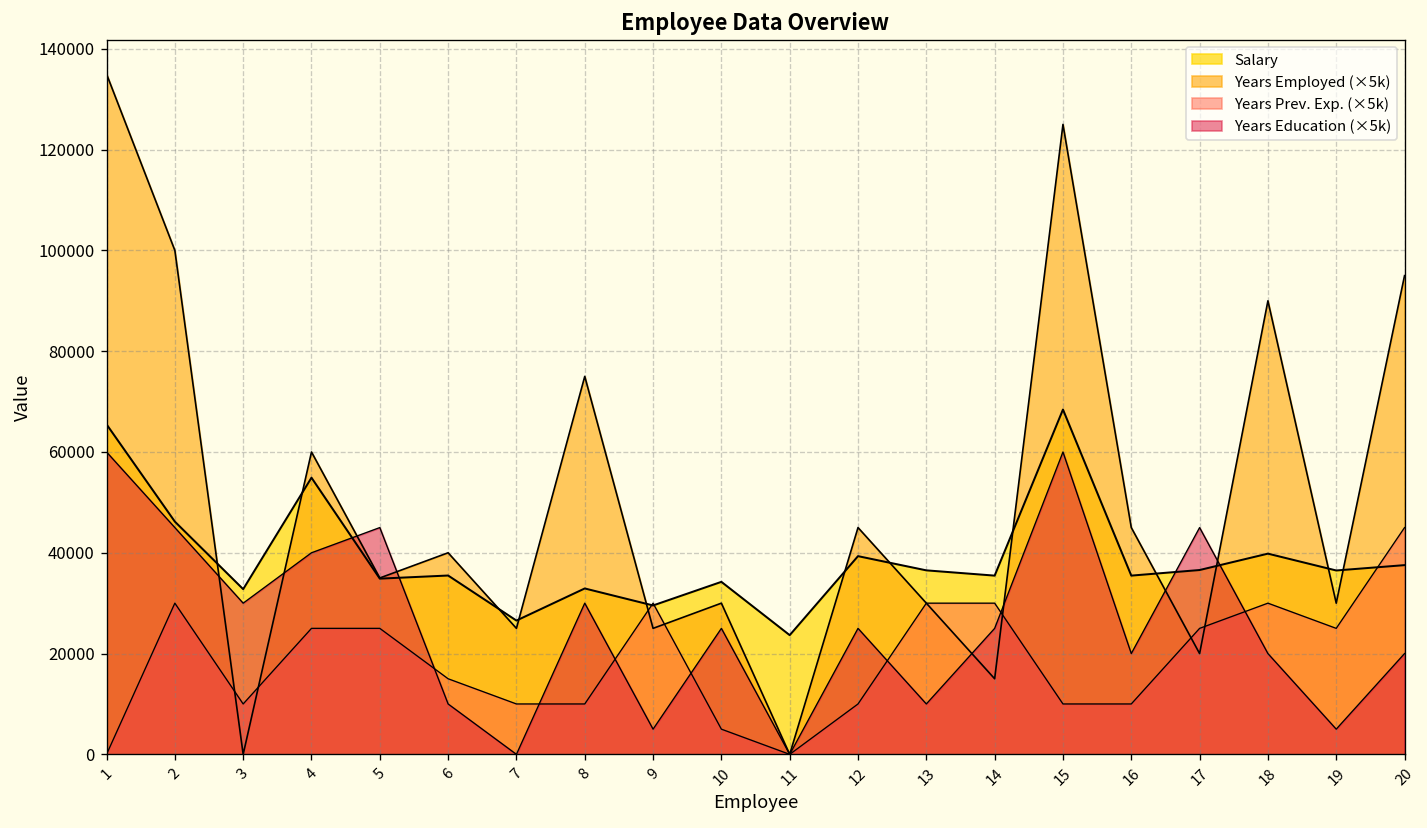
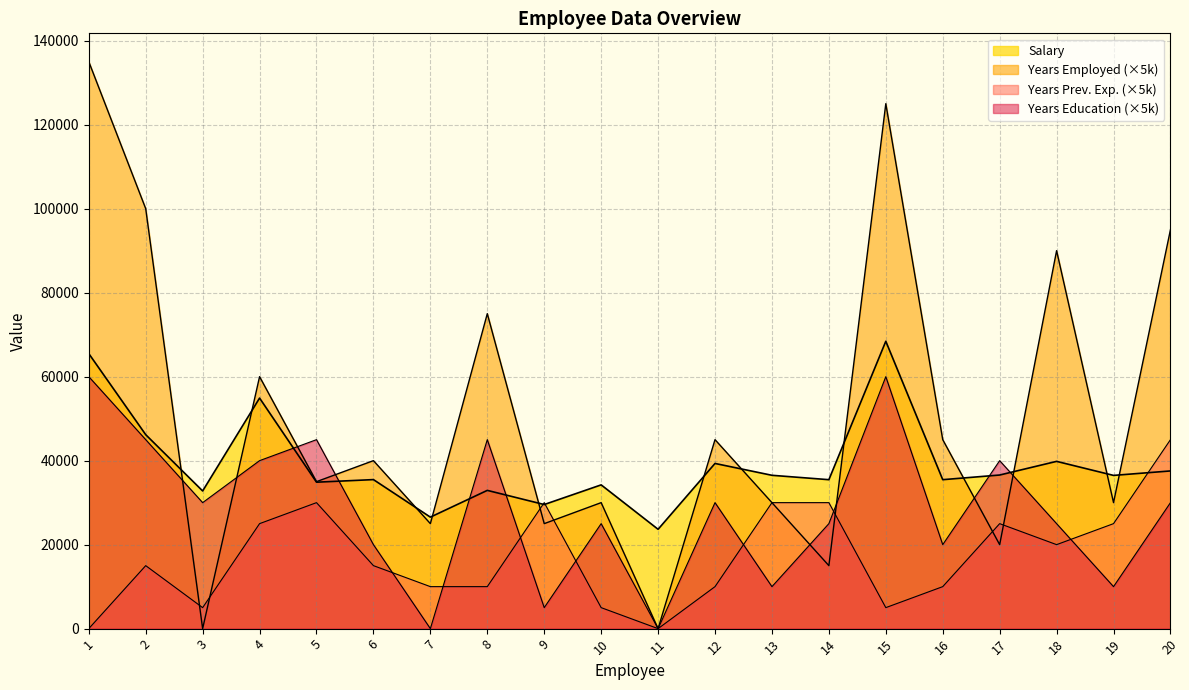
  {
    "Years Prev. Exp. (×5k)": {
      "1": 0,
-     "2": 30000,
-     "3": 10000,
+     "2": 15000,
+     "3": 5000,
      "4": 25000,
-     "5": 25000,
+     "5": 30000,
      "6": 15000,
      "7": 10000,
      "8": 10000,
      "10": 5000,
      "12": 10000,
      "14": 30000,
-     "15": 10000,
+     "15": 5000,
      "16": 10000,
      "17": 25000,
-     "18": 30000,
+     "18": 20000,
      "19": 25000,
      "20": 45000
    },
    "Years Education (×5k)": {
      "1": 60000,
      "2": 45000,
      "3": 30000,
      "4": 40000,
      "5": 45000,
-     "6": 10000,
+     "6": 20000,
      "7": 0,
-     "8": 30000,
+     "8": 45000,
      "9": 5000,
      "10": 25000,
-     "12": 25000,
+     "12": 30000,
      "13": 10000,
      "14": 25000,
      "15": 60000,
      "16": 20000,
-     "17": 45000,
-     "18": 20000,
-     "19": 5000,
-     "20": 20000
+     "17": 40000,
+     "18": 25000,
+     "19": 10000,
+     "20": 30000
    }
  }
